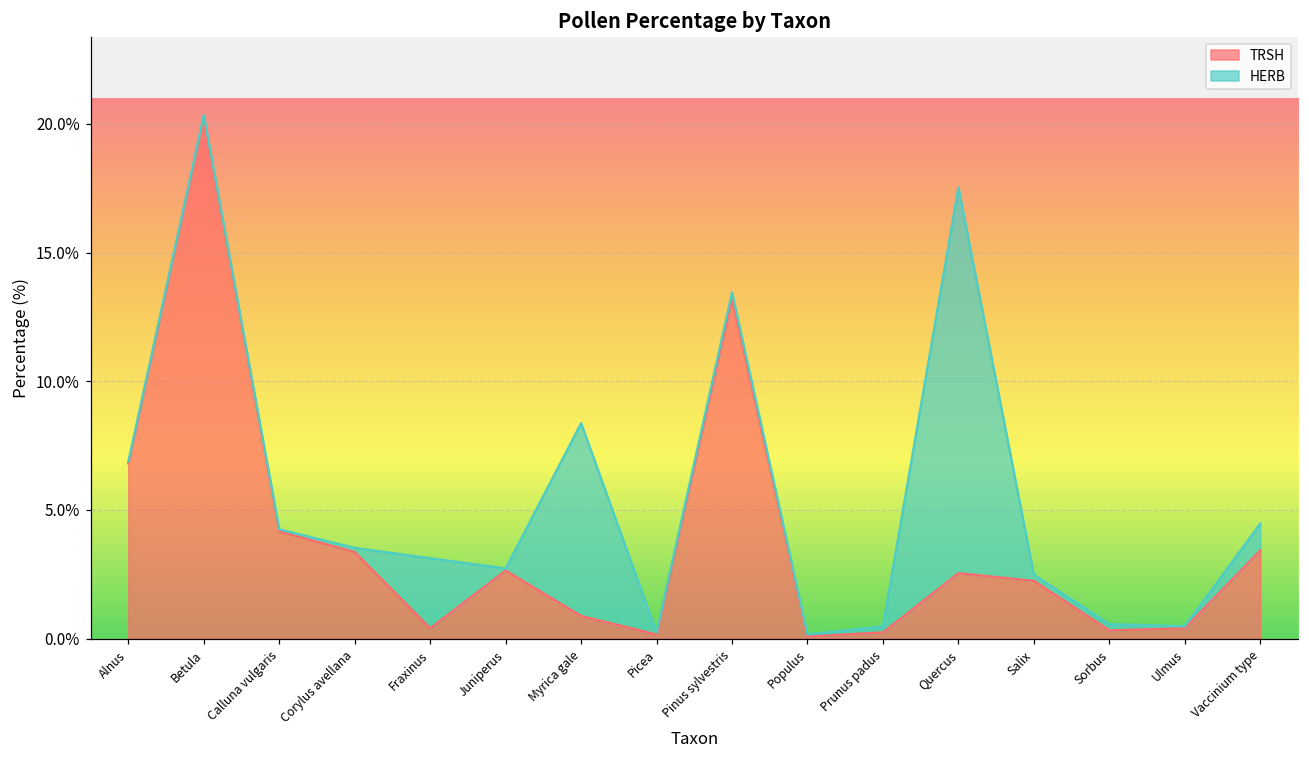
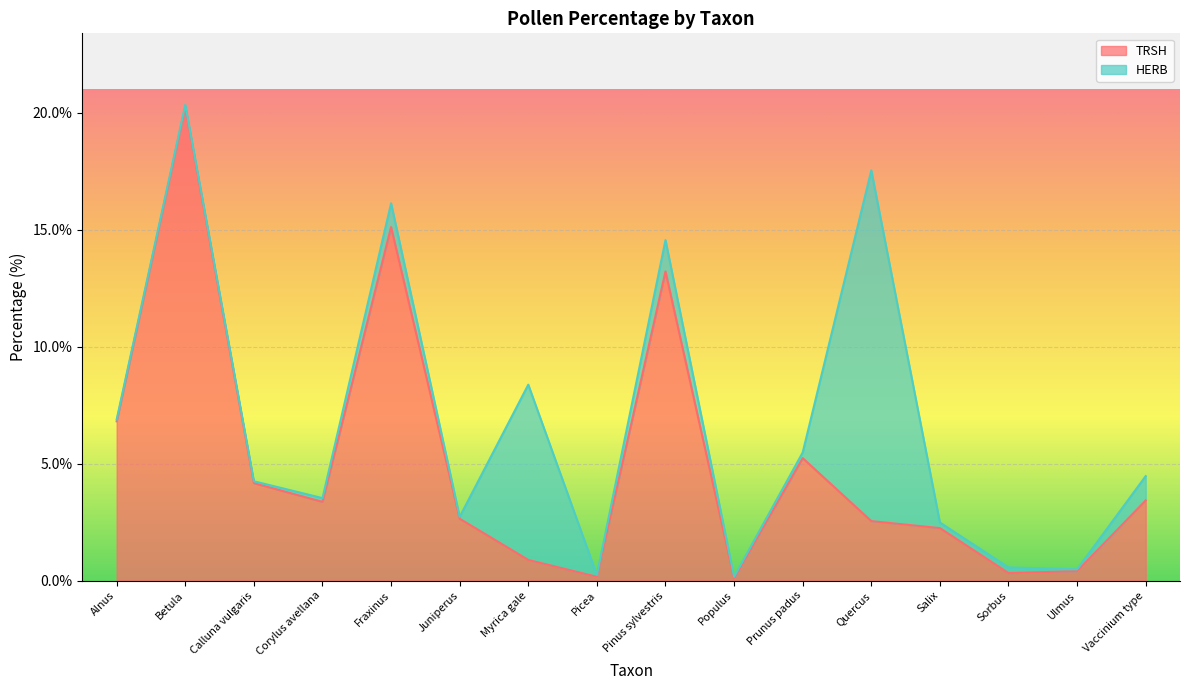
  {
    "TRSH": {
      "Corylus avellana": "3.4%",
-     "Fraxinus": "0.4%",
+     "Fraxinus": "15.1%",
      "Myrica gale": "0.9%",
      "Pinus sylvestris": "13.2%",
-     "Prunus padus": "0.2%",
+     "Prunus padus": "5.2%",
      "Quercus": "2.5%",
      "Salix": "2.2%",
      "Sorbus": "0.3%",
      "Vaccinium type": "3.4%"
    },
    "HERB": {
      "Corylus avellana": "0.2%",
-     "Fraxinus": "2.7%",
+     "Fraxinus": "1.0%",
      "Myrica gale": "7.5%",
-     "Pinus sylvestris": "0.2%",
+     "Pinus sylvestris": "1.3%",
      "Prunus padus": "0.2%",
      "Quercus": "15.0%",
      "Salix": "0.2%",
      "Sorbus": "0.2%",
      "Vaccinium type": "1.0%"
    }
  }
